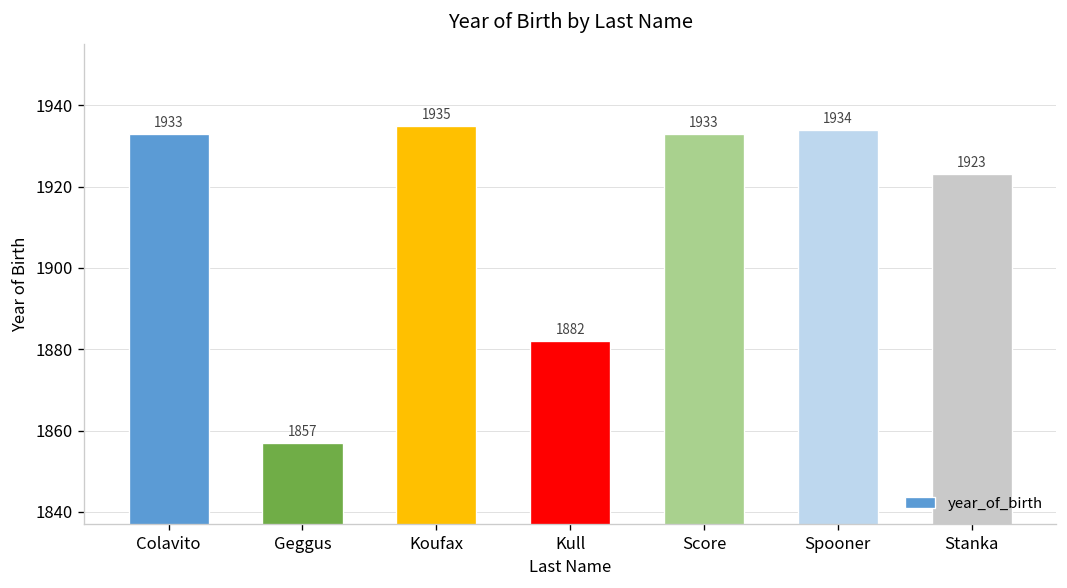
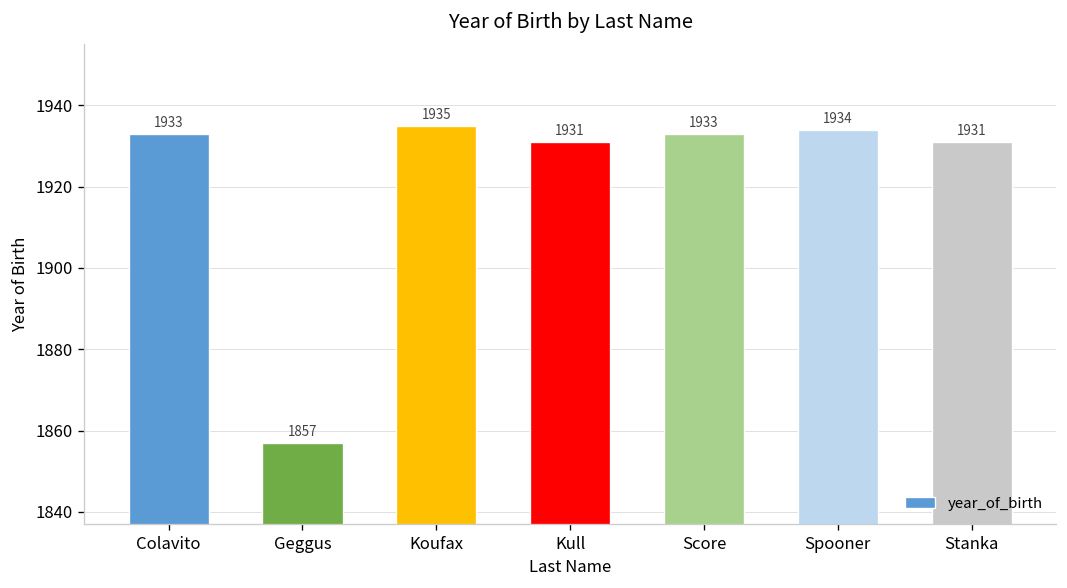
  {
    "Colavito": 1933,
    "Geggus": 1857,
    "Koufax": 1935,
-   "Kull": 1882,
+   "Kull": 1931,
    "Score": 1933,
    "Spooner": 1934,
-   "Stanka": 1923
+   "Stanka": 1931
  }
